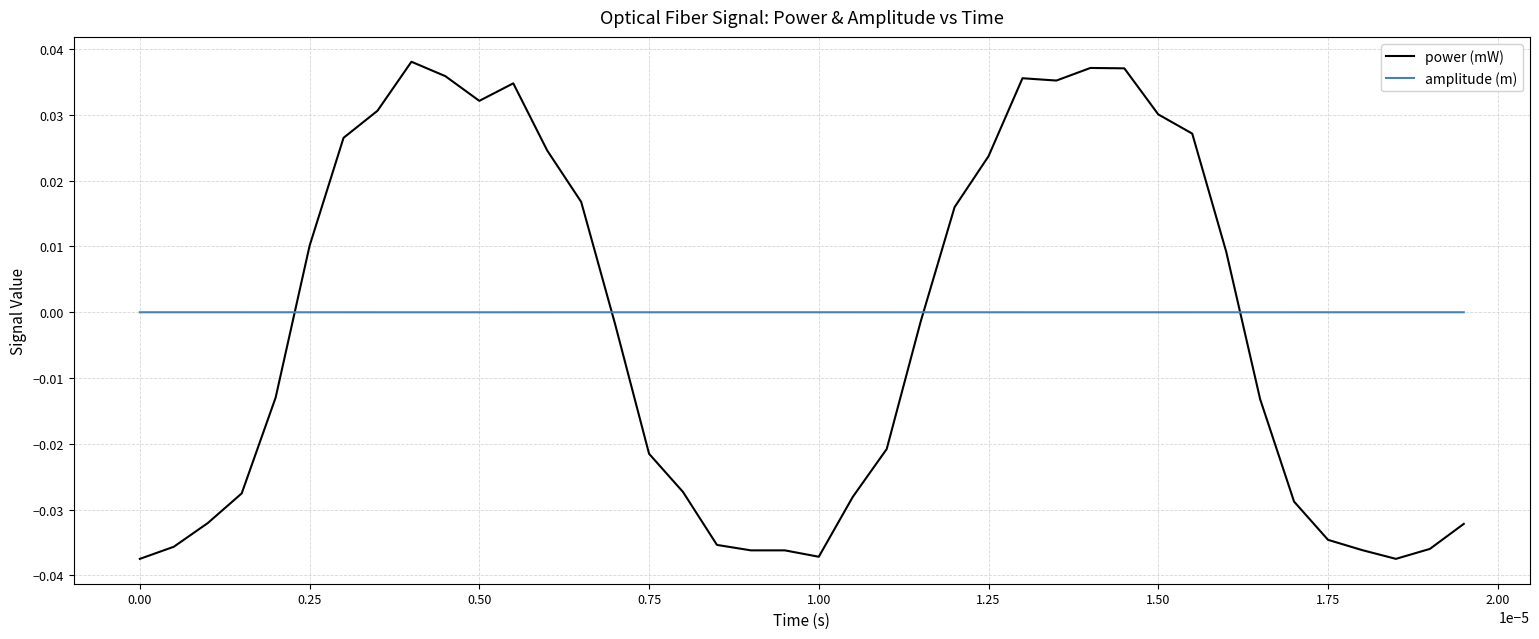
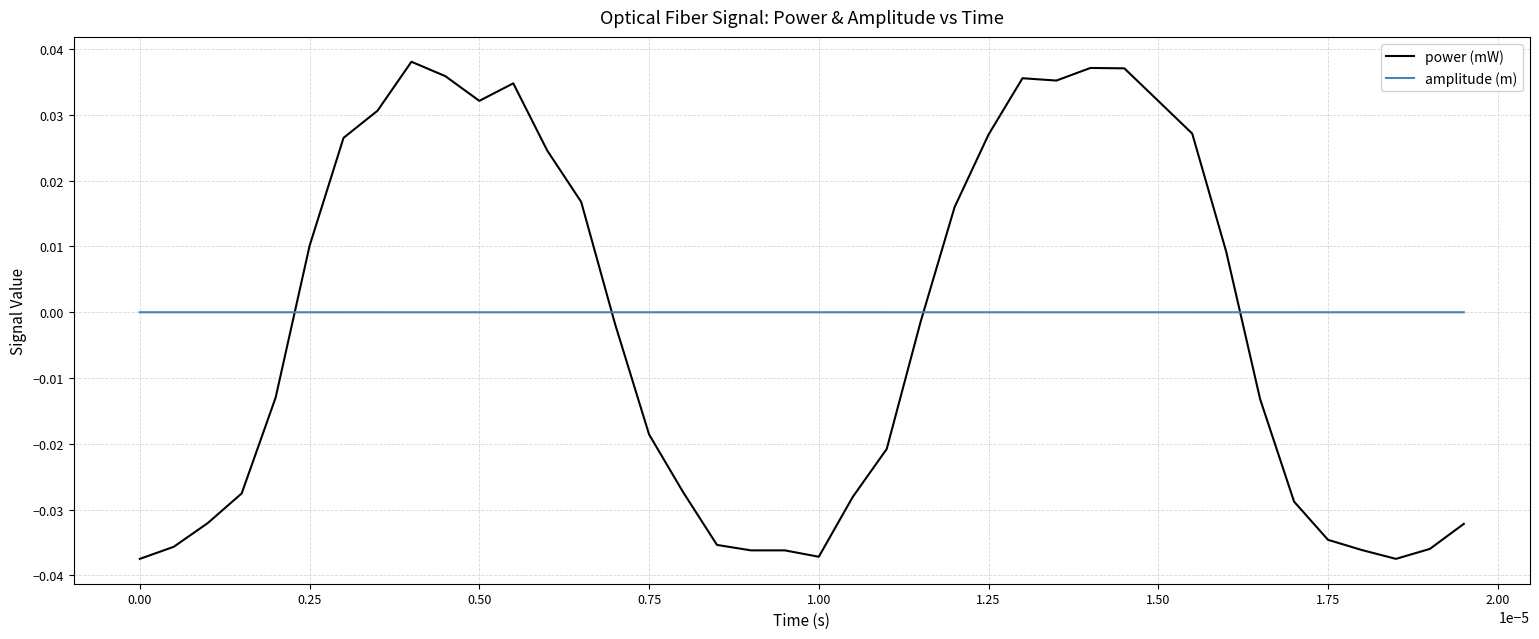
  {
    "power (mW)": {
      "0.00": -0.037,
      "0.25": 0.010,
      "0.50": 0.032,
-     "0.75": -0.022,
+     "0.75": -0.019,
      "1.00": -0.037,
-     "1.25": 0.024,
-     "1.50": 0.030,
+     "1.25": 0.027,
+     "1.50": 0.032,
      "1.75": -0.035
    },
    "amplitude (m)": {
      "0.00": 0.000,
      "0.25": 0.000,
      "0.50": 0.000,
      "0.75": 0.000,
      "1.00": 0.000,
      "1.25": 0.000,
      "1.50": 0.000,
      "1.75": 0.000
    }
  }
